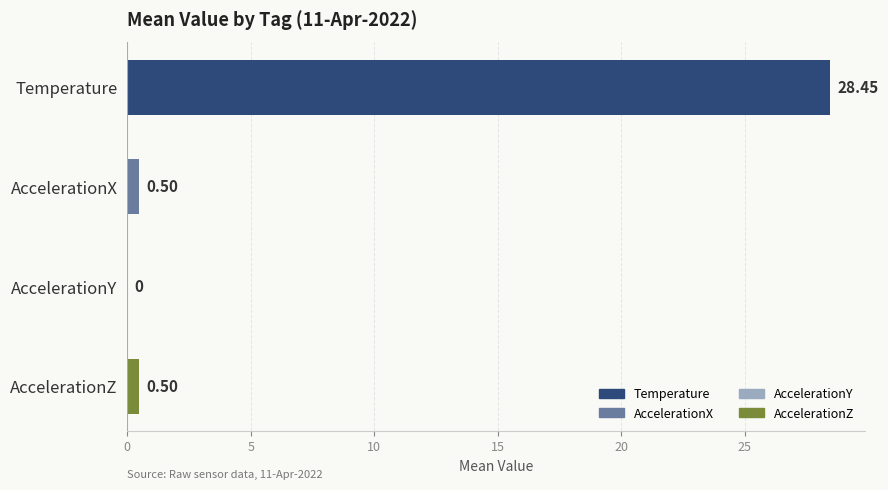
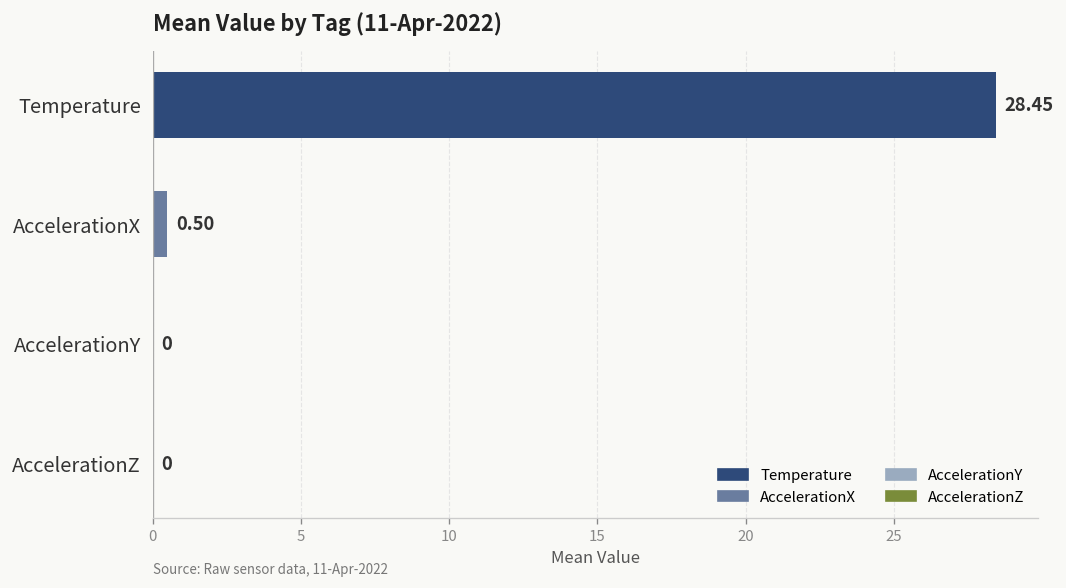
  {
    "Temperature": 28.45,
    "AccelerationX": 0.50,
    "AccelerationY": 0,
-   "AccelerationZ": 0.50
+   "AccelerationZ": 0
  }
